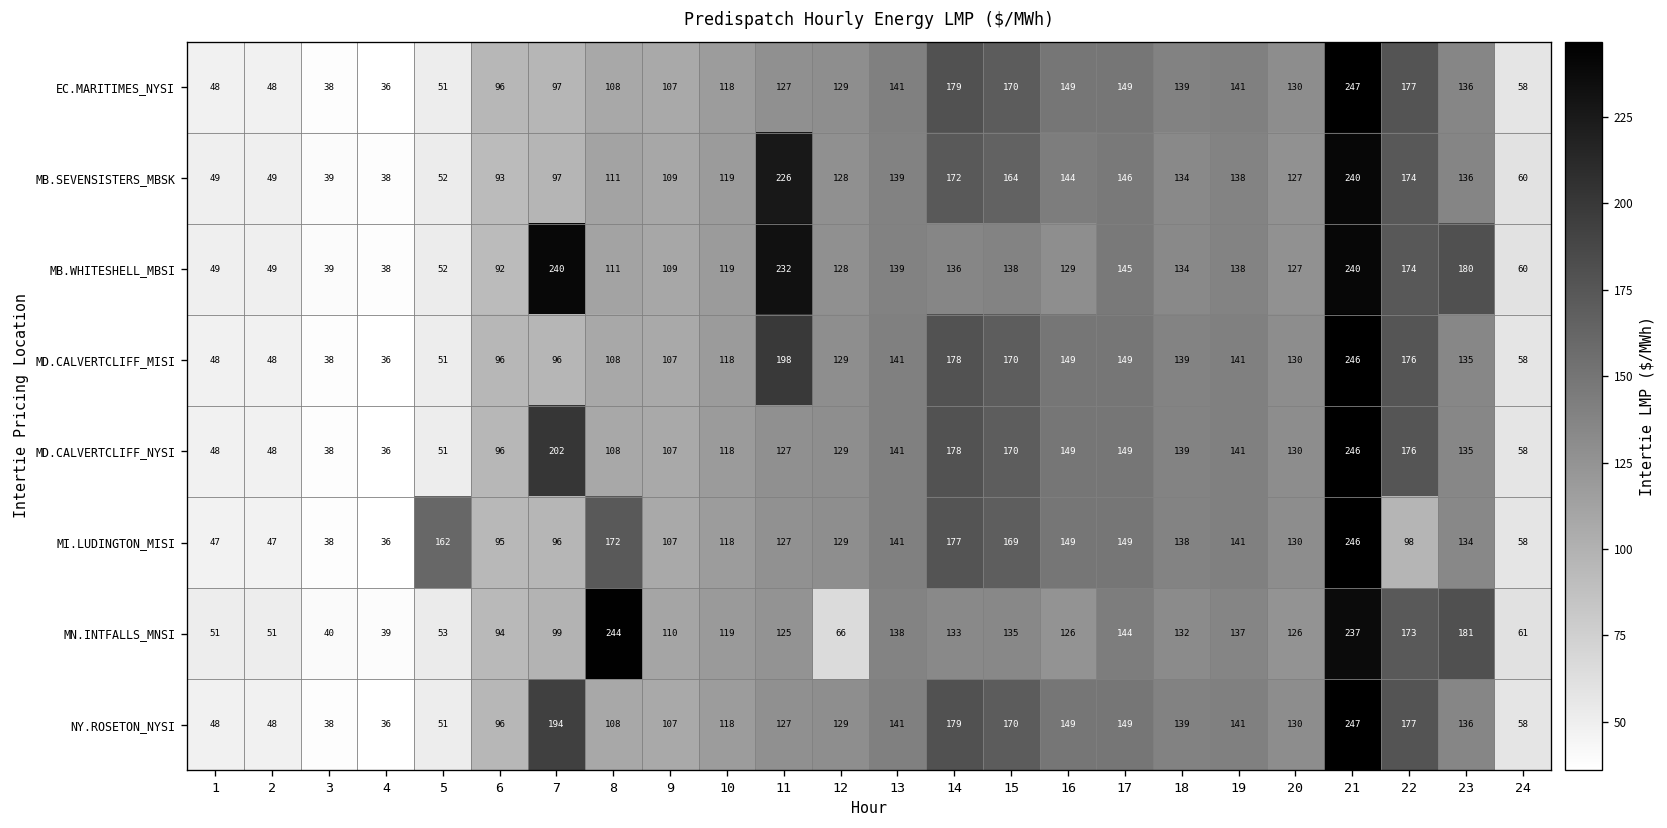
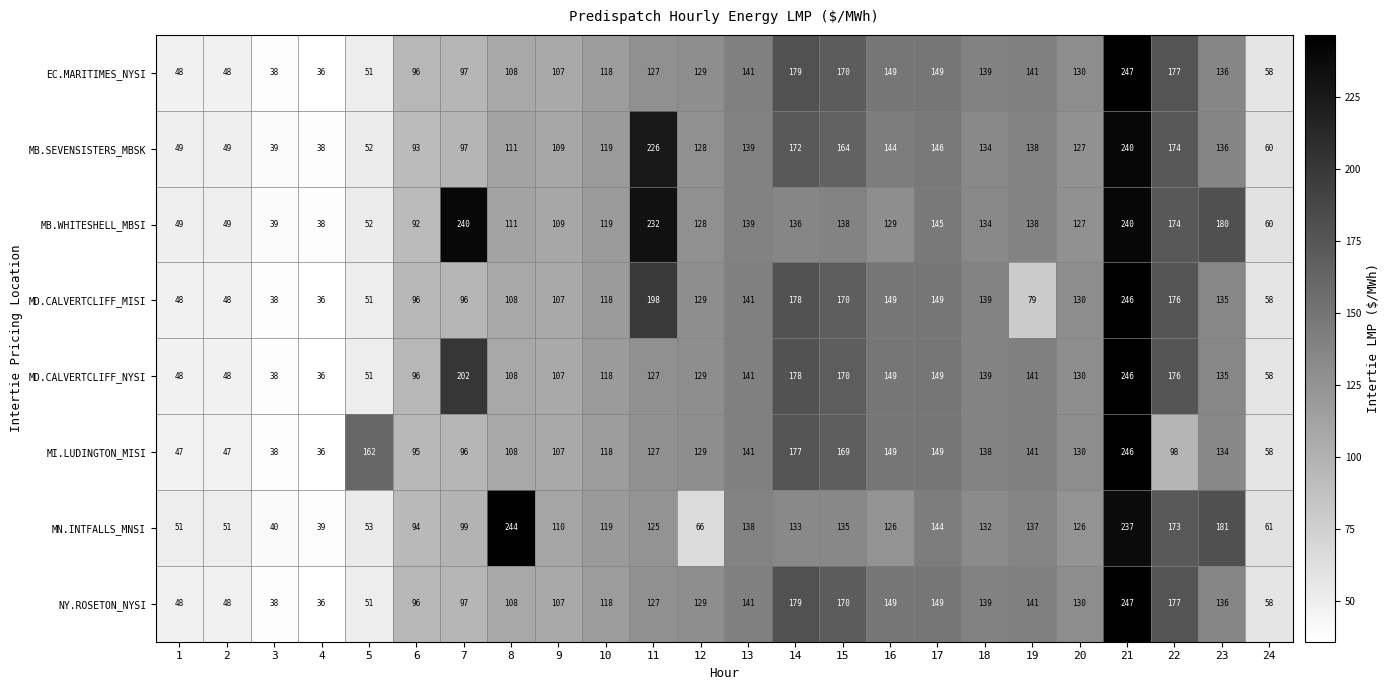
  {
    "EC.MARITIMES_NYSI": {
      "1": 48,
      "2": 48,
      "3": 38,
      "4": 36,
      "5": 51,
      "6": 96,
      "7": 97,
      "8": 108,
      "9": 107,
      "10": 118,
      "11": 127,
      "12": 129,
      "13": 141,
      "14": 179,
      "15": 170,
      "16": 149,
      "17": 149,
      "18": 139,
      "19": 141,
      "20": 130,
      "21": 247,
      "22": 177,
      "23": 136,
      "24": 58
    },
    "MB.SEVENSISTERS_MBSK": {
      "1": 49,
      "2": 49,
      "3": 39,
      "4": 38,
      "5": 52,
      "6": 93,
      "7": 97,
      "8": 111,
      "9": 109,
      "10": 119,
      "11": 226,
      "12": 128,
      "13": 139,
      "14": 172,
      "15": 164,
      "16": 144,
      "17": 146,
      "18": 134,
      "19": 138,
      "20": 127,
      "21": 240,
      "22": 174,
      "23": 136,
      "24": 60
    },
    "MB.WHITESHELL_MBSI": {
      "1": 49,
      "2": 49,
      "3": 39,
      "4": 38,
      "5": 52,
      "6": 92,
      "7": 240,
      "8": 111,
      "9": 109,
      "10": 119,
      "11": 232,
      "12": 128,
      "13": 139,
      "14": 136,
      "15": 138,
      "16": 129,
      "17": 145,
      "18": 134,
      "19": 138,
      "20": 127,
      "21": 240,
      "22": 174,
      "23": 180,
      "24": 60
    },
    "MD.CALVERTCLIFF_MISI": {
      "1": 48,
      "2": 48,
      "3": 38,
      "4": 36,
      "5": 51,
      "6": 96,
      "7": 96,
      "8": 108,
      "9": 107,
      "10": 118,
      "11": 198,
      "12": 129,
      "13": 141,
      "14": 178,
      "15": 170,
      "16": 149,
      "17": 149,
      "18": 139,
-     "19": 141,
+     "19": 79,
      "20": 130,
      "21": 246,
      "22": 176,
      "23": 135,
      "24": 58
    },
    "MD.CALVERTCLIFF_NYSI": {
      "1": 48,
      "2": 48,
      "3": 38,
      "4": 36,
      "5": 51,
      "6": 96,
      "7": 202,
      "8": 108,
      "9": 107,
      "10": 118,
      "11": 127,
      "12": 129,
      "13": 141,
      "14": 178,
      "15": 170,
      "16": 149,
      "17": 149,
      "18": 139,
      "19": 141,
      "20": 130,
      "21": 246,
      "22": 176,
      "23": 135,
      "24": 58
    },
    "MI.LUDINGTON_MISI": {
      "1": 47,
      "2": 47,
      "3": 38,
      "4": 36,
      "5": 162,
      "6": 95,
      "7": 96,
-     "8": 172,
+     "8": 108,
      "9": 107,
      "10": 118,
      "11": 127,
      "12": 129,
      "13": 141,
      "14": 177,
      "15": 169,
      "16": 149,
      "17": 149,
      "18": 138,
      "19": 141,
      "20": 130,
      "21": 246,
      "22": 98,
      "23": 134,
      "24": 58
    },
    "MN.INTFALLS_MNSI": {
      "1": 51,
      "2": 51,
      "3": 40,
      "4": 39,
      "5": 53,
      "6": 94,
      "7": 99,
      "8": 244,
      "9": 110,
      "10": 119,
      "11": 125,
      "12": 66,
      "13": 138,
      "14": 133,
      "15": 135,
      "16": 126,
      "17": 144,
      "18": 132,
      "19": 137,
      "20": 126,
      "21": 237,
      "22": 173,
      "23": 181,
      "24": 61
    },
    "NY.ROSETON_NYSI": {
      "1": 48,
      "2": 48,
      "3": 38,
      "4": 36,
      "5": 51,
      "6": 96,
-     "7": 194,
+     "7": 97,
      "8": 108,
      "9": 107,
      "10": 118,
      "11": 127,
      "12": 129,
      "13": 141,
      "14": 179,
      "15": 170,
      "16": 149,
      "17": 149,
      "18": 139,
      "19": 141,
      "20": 130,
      "21": 247,
      "22": 177,
      "23": 136,
      "24": 58
    }
  }
